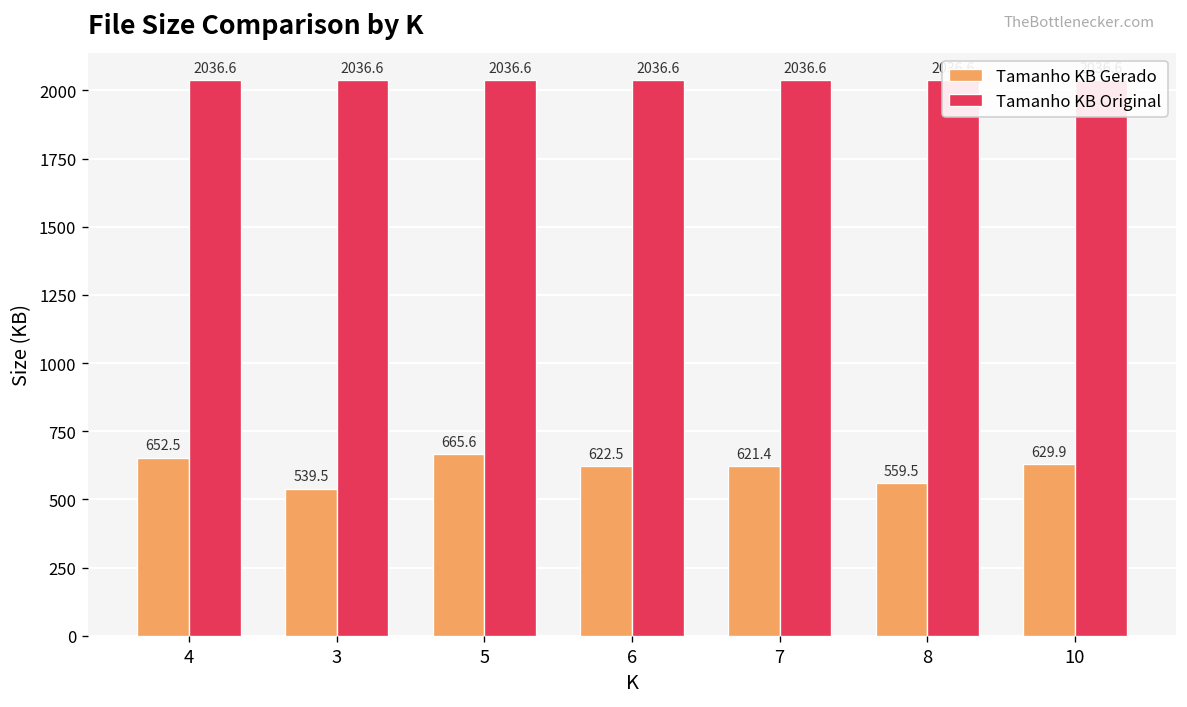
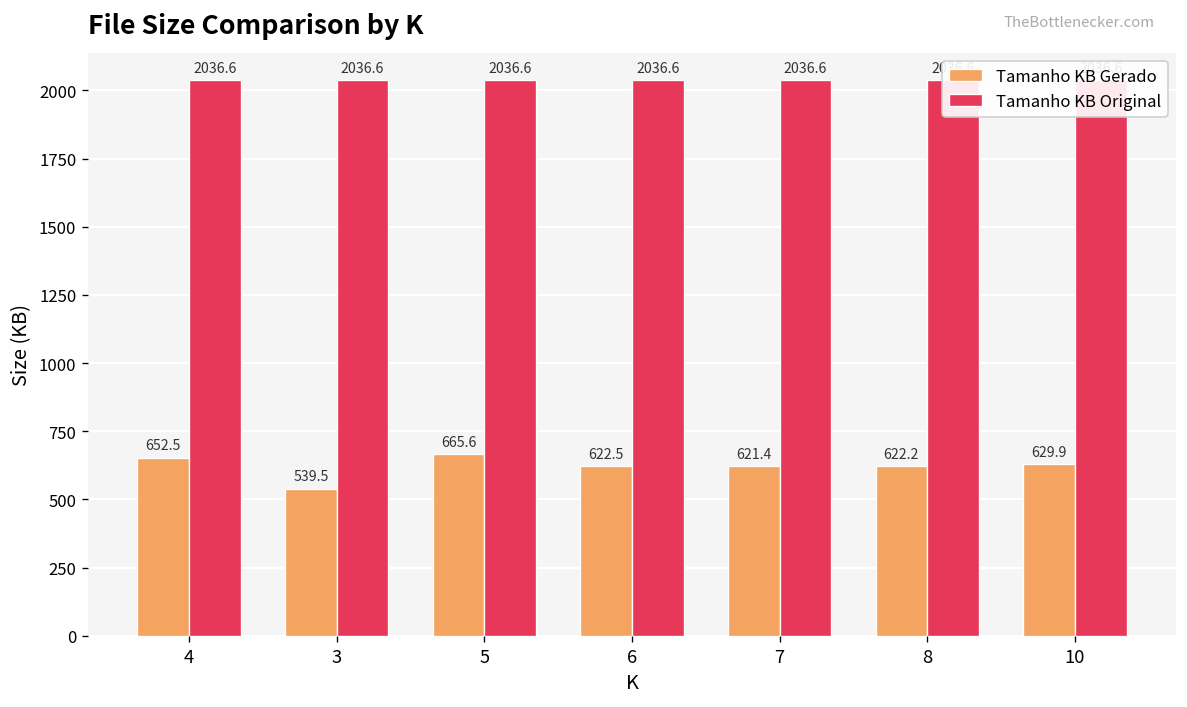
  {
    "Tamanho KB Gerado": {
      "4": 652.5,
      "3": 539.5,
      "5": 665.6,
      "6": 622.5,
      "7": 621.4,
-     "8": 559.5,
+     "8": 622.2,
      "10": 629.9
    },
    "Tamanho KB Original": {
      "4": 2036.6,
      "3": 2036.6,
      "5": 2036.6,
      "6": 2036.6,
      "7": 2036.6
    }
  }
